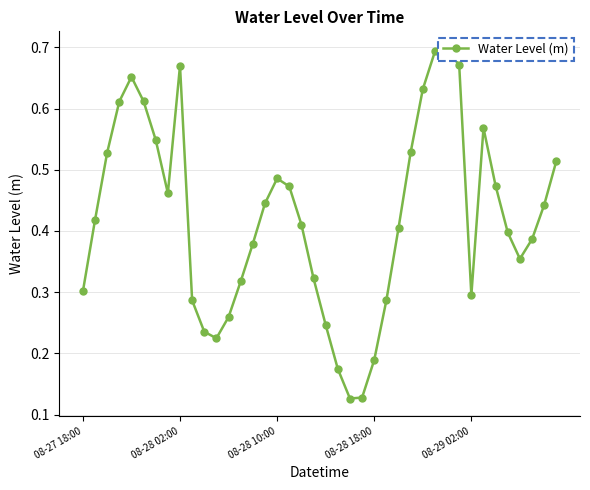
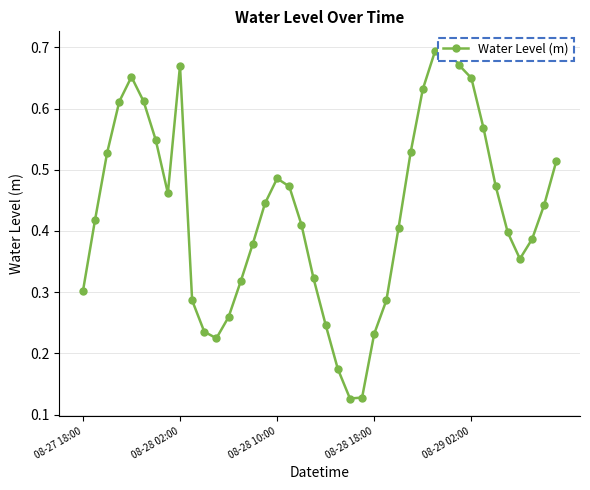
  {
    "08-27 18:00": 0.30,
    "08-28 02:00": 0.67,
    "08-28 10:00": 0.49,
-   "08-28 18:00": 0.19,
-   "08-29 02:00": 0.29
+   "08-28 18:00": 0.23,
+   "08-29 02:00": 0.65
  }
